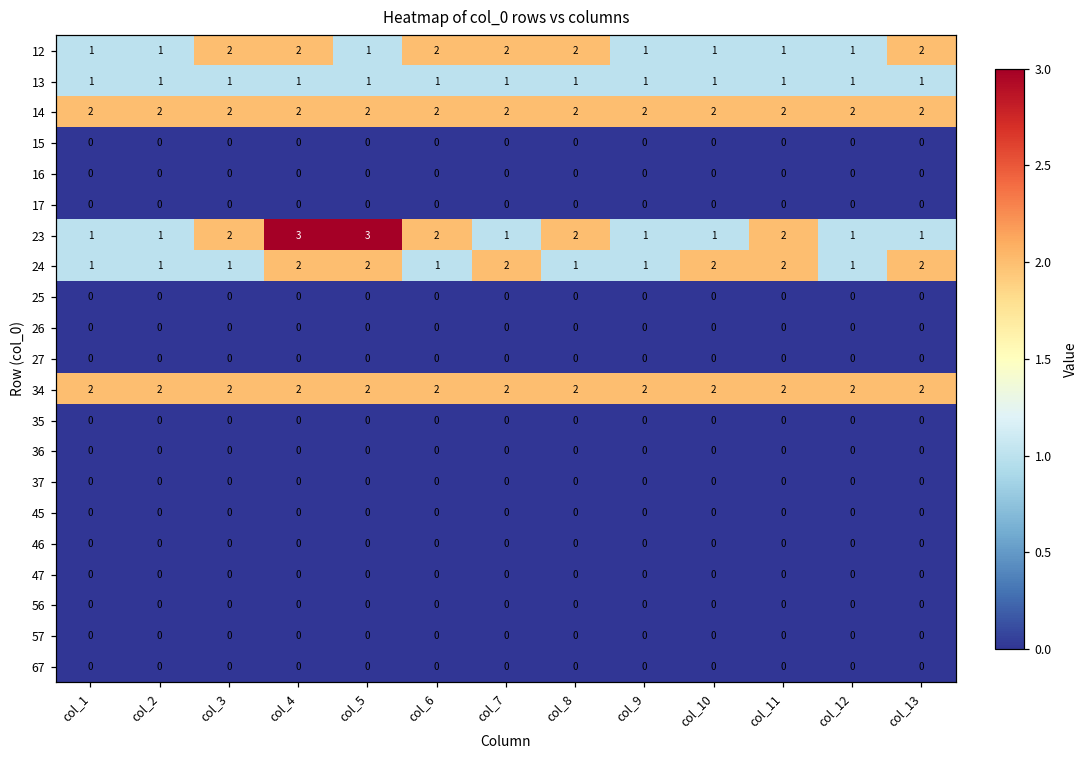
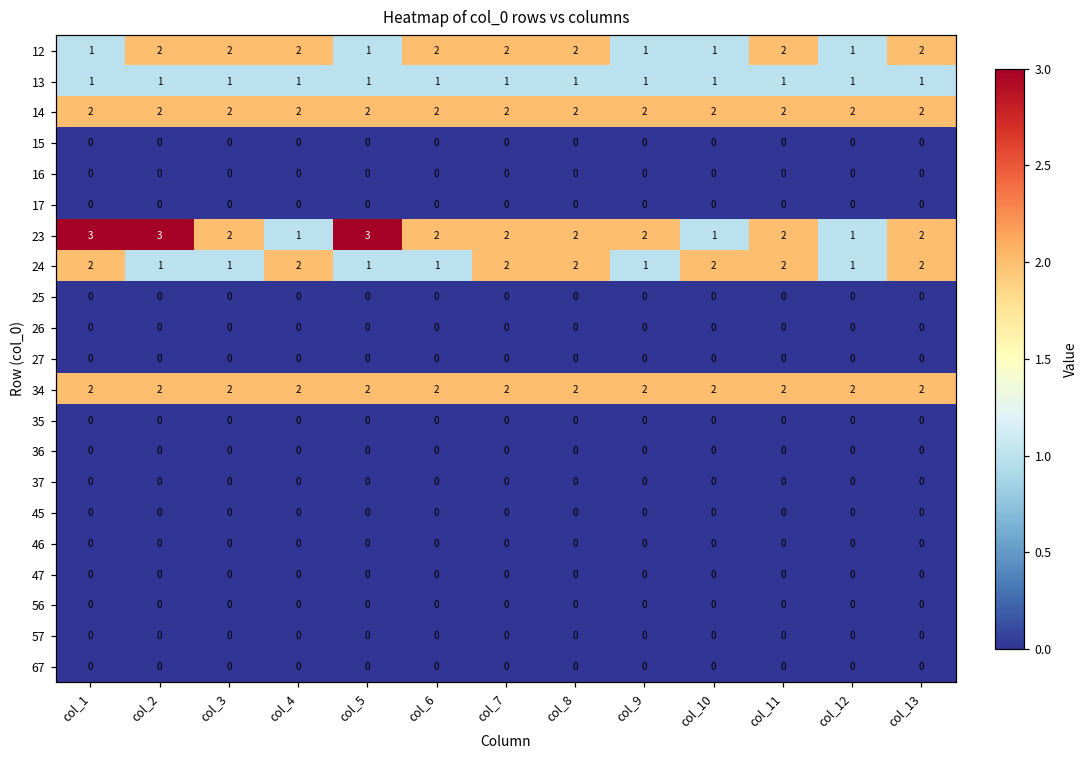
  {
    "12": {
      "col_1": 1,
-     "col_2": 1,
+     "col_2": 2,
      "col_3": 2,
      "col_4": 2,
      "col_5": 1,
      "col_6": 2,
      "col_7": 2,
      "col_8": 2,
      "col_9": 1,
      "col_10": 1,
-     "col_11": 1,
+     "col_11": 2,
      "col_12": 1,
      "col_13": 2
    },
    "23": {
-     "col_1": 1,
-     "col_2": 1,
+     "col_1": 3,
+     "col_2": 3,
      "col_3": 2,
-     "col_4": 3,
+     "col_4": 1,
      "col_5": 3,
      "col_6": 2,
-     "col_7": 1,
+     "col_7": 2,
      "col_8": 2,
-     "col_9": 1,
+     "col_9": 2,
      "col_10": 1,
      "col_11": 2,
      "col_12": 1,
-     "col_13": 1
+     "col_13": 2
    },
    "24": {
-     "col_1": 1,
+     "col_1": 2,
      "col_2": 1,
      "col_3": 1,
      "col_4": 2,
-     "col_5": 2,
+     "col_5": 1,
      "col_6": 1,
      "col_7": 2,
-     "col_8": 1,
+     "col_8": 2,
      "col_9": 1,
      "col_10": 2,
      "col_11": 2,
      "col_12": 1,
      "col_13": 2
    }
  }
